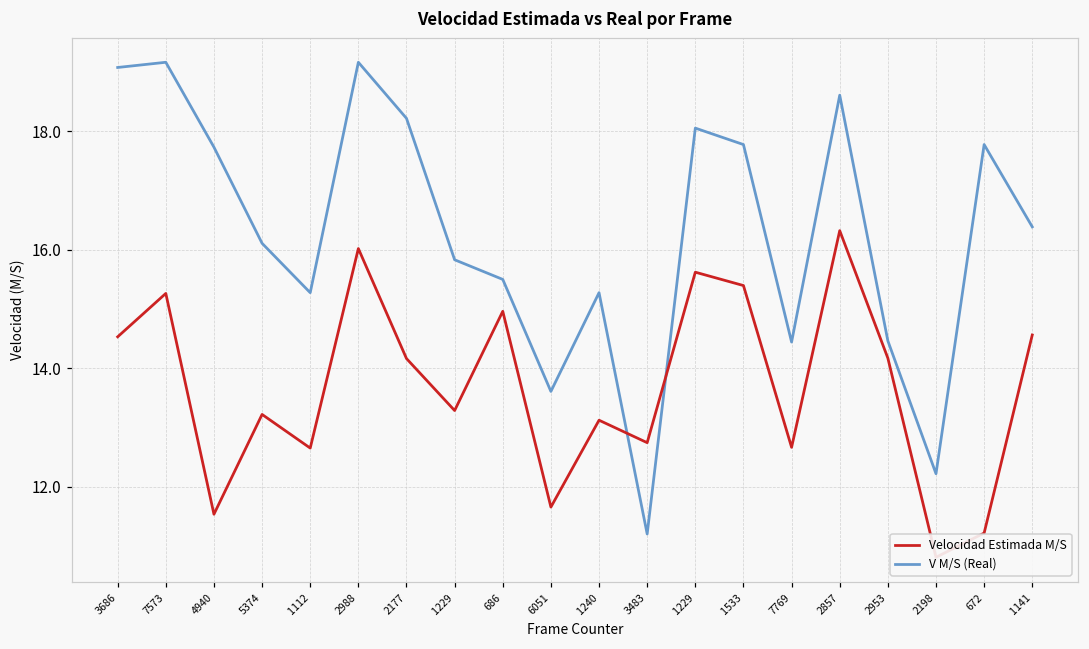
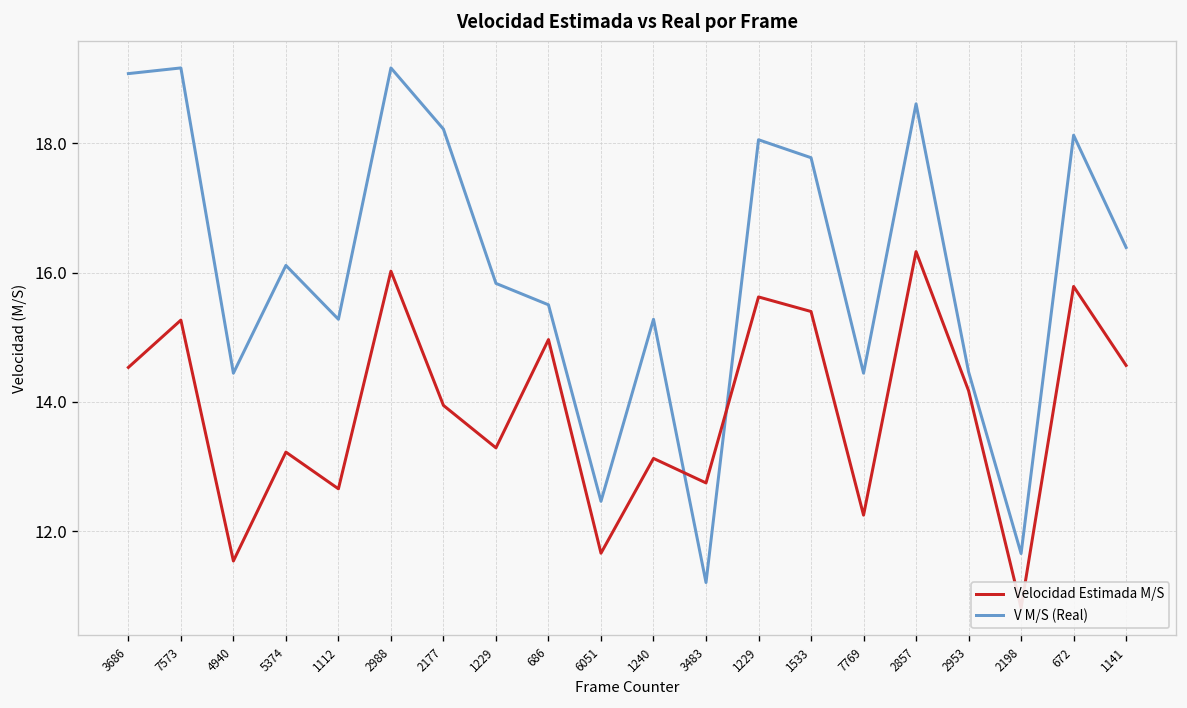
  {
    "Velocidad Estimada M/S": {
      "3686": 14.5,
      "7573": 15.3,
      "4940": 11.5,
      "5374": 13.2,
      "1112": 12.7,
      "2988": 16.0,
-     "2177": 14.2,
+     "2177": 13.9,
      "686": 15.0,
      "6051": 11.7,
      "1240": 13.1,
      "3483": 12.7,
      "1533": 15.4,
-     "7769": 12.7,
+     "7769": 12.2,
      "2857": 16.3,
      "2953": 14.2,
-     "672": 11.2,
+     "672": 15.8,
      "1141": 14.6
    },
    "V M/S (Real)": {
      "3686": 19.1,
      "7573": 19.2,
-     "4940": 17.7,
+     "4940": 14.4,
      "5374": 16.1,
      "1112": 15.3,
      "2988": 19.2,
      "2177": 18.2,
      "686": 15.5,
-     "6051": 13.6,
+     "6051": 12.5,
      "1240": 15.3,
      "3483": 11.2,
      "1533": 17.8,
      "7769": 14.4,
      "2857": 18.6,
      "2953": 14.5,
-     "2198": 12.2,
-     "672": 17.8,
+     "2198": 11.7,
+     "672": 18.1,
      "1141": 16.4
    }
  }
